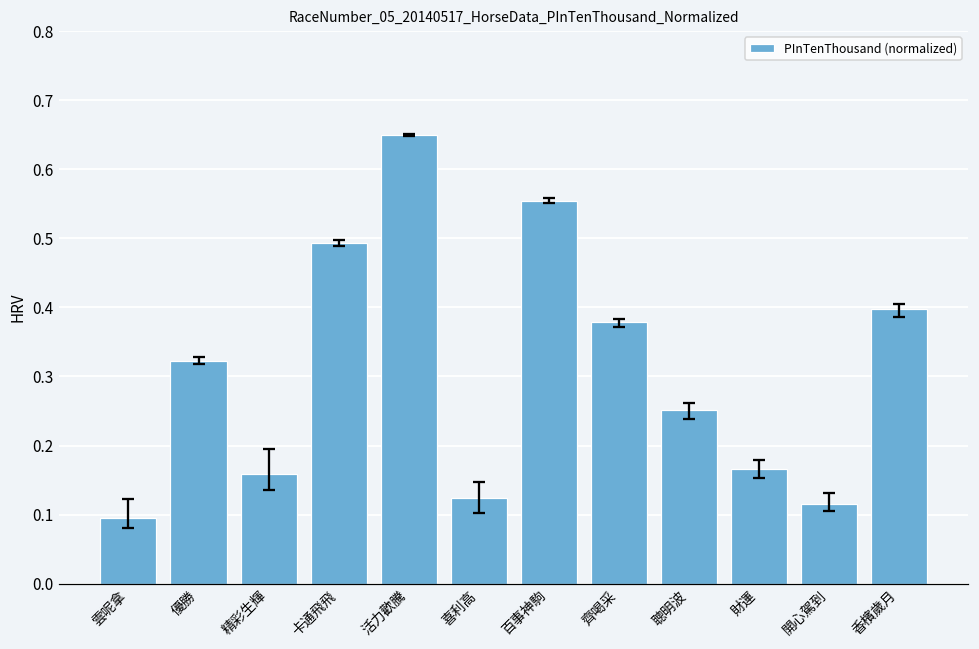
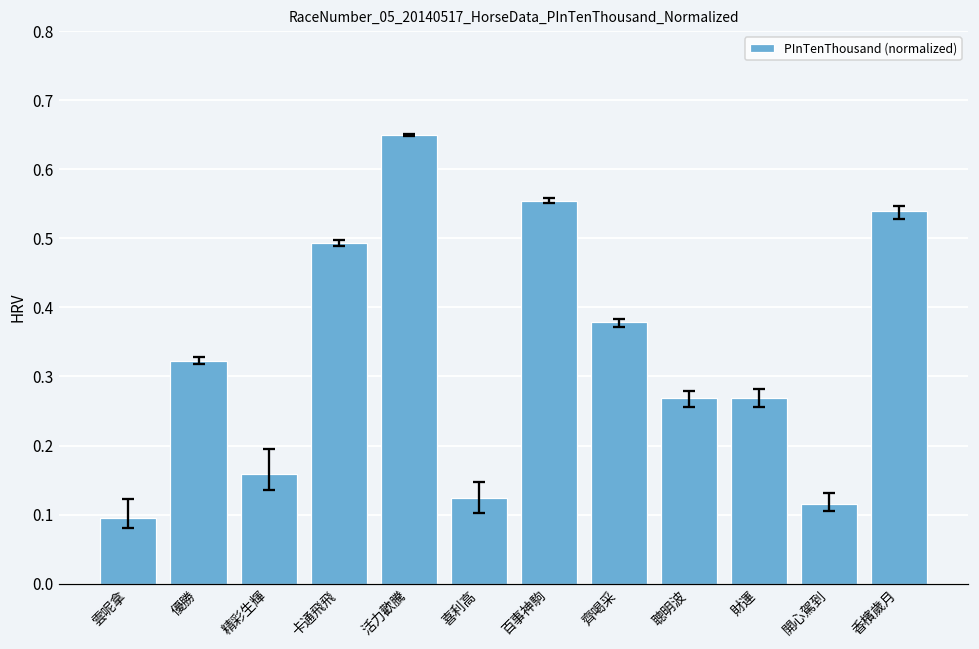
  {
    "PInTenThousand (normalized)": {
      "雲呢拿": 0.10,
      "優勝": 0.32,
      "精彩生輝": 0.16,
      "卡通飛飛": 0.49,
      "活力歡騰": 0.65,
      "喜利高": 0.12,
      "百事神駒": 0.55,
      "齊喝采": 0.38,
-     "聰明波": 0.25,
-     "財運": 0.17,
+     "聰明波": 0.27,
+     "財運": 0.27,
      "開心駕到": 0.11,
-     "香檳歲月": 0.40
+     "香檳歲月": 0.54
    }
  }
